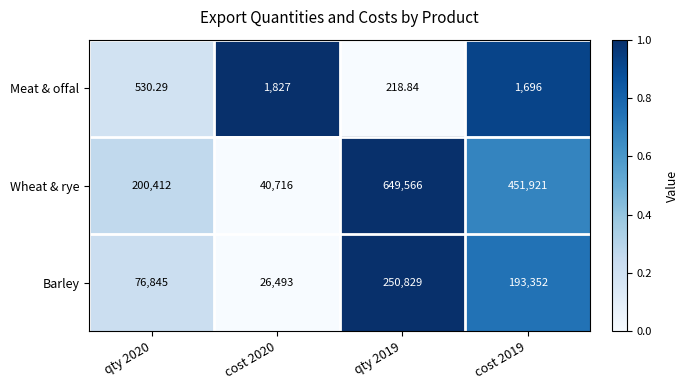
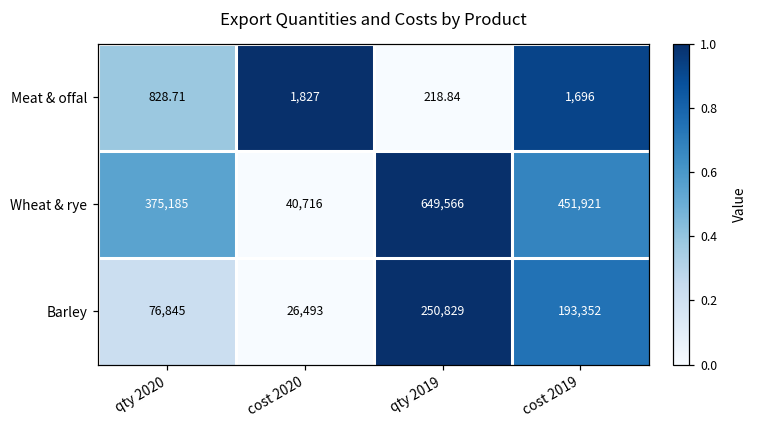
  {
    "Meat & offal": {
-     "qty 2020": "530.29",
+     "qty 2020": "828.71",
      "cost 2020": "1,827",
      "qty 2019": "218.84",
      "cost 2019": "1,696"
    },
    "Wheat & rye": {
-     "qty 2020": "200,412",
+     "qty 2020": "375,185",
      "cost 2020": "40,716",
      "qty 2019": "649,566",
      "cost 2019": "451,921"
    },
    "Barley": {
      "qty 2020": "76,845",
      "cost 2020": "26,493",
      "qty 2019": "250,829",
      "cost 2019": "193,352"
    }
  }
